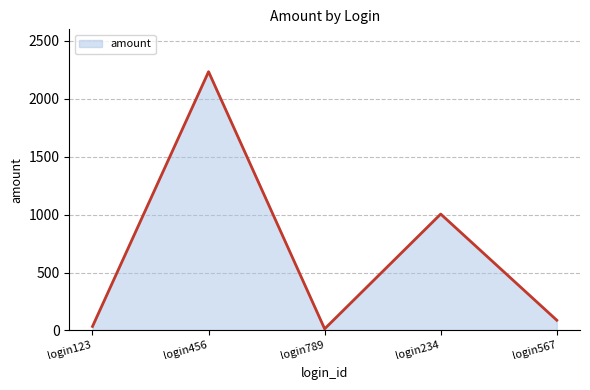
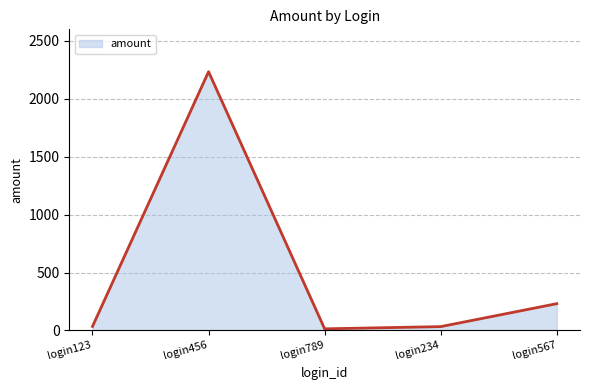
  {
    "login123": 30,
    "login456": 2230,
    "login789": 10,
-   "login234": 1010,
-   "login567": 90
+   "login234": 30,
+   "login567": 230
  }
